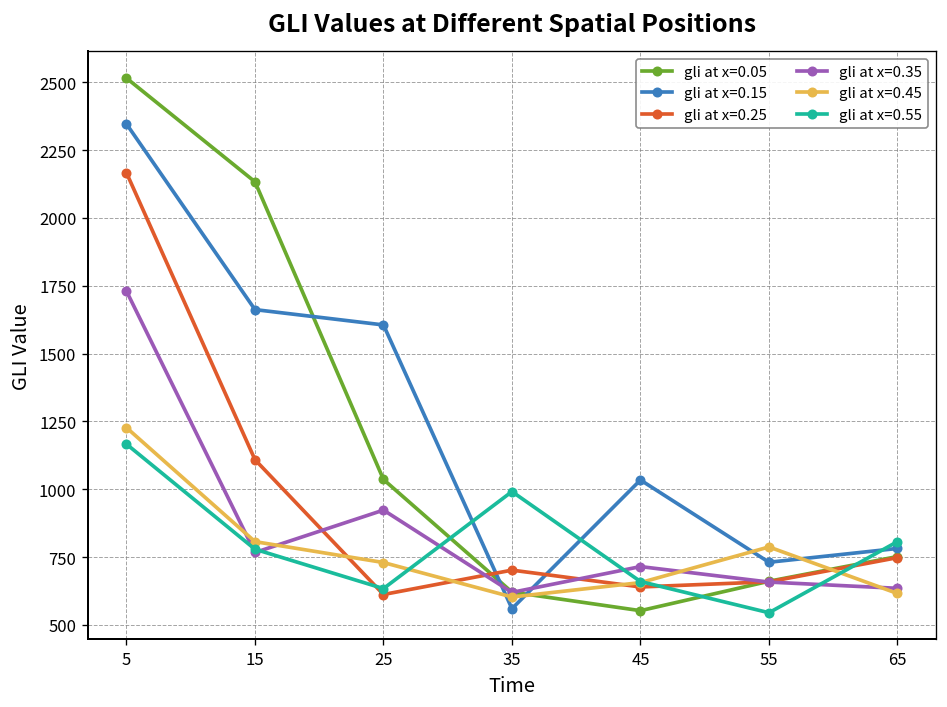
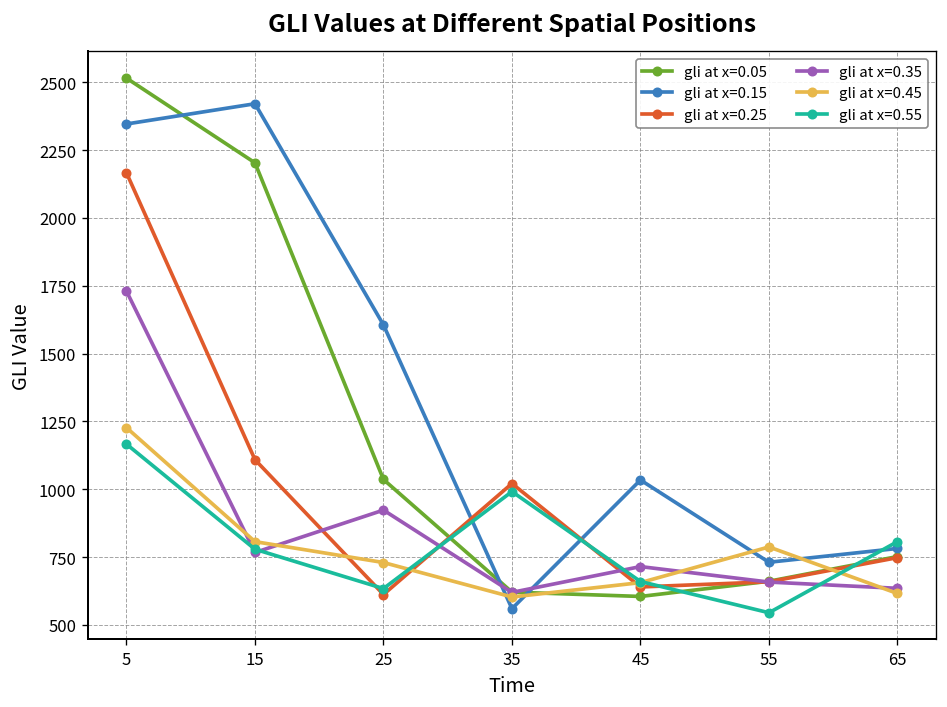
  {
    "gli at x=0.05": {
      "5": 2520,
-     "15": 2130,
+     "15": 2200,
      "25": 1040,
-     "45": 550
+     "45": 610
    },
    "gli at x=0.15": {
      "5": 2350,
-     "15": 1660,
+     "15": 2420,
      "25": 1610,
      "35": 560,
      "45": 1030,
      "55": 730,
      "65": 780
    },
    "gli at x=0.25": {
      "5": 2170,
      "15": 1110,
      "25": 610,
-     "35": 700,
+     "35": 1020,
      "45": 640
    },
    "gli at x=0.35": {
      "5": 1730,
      "15": 770,
      "25": 920,
      "45": 720,
      "65": 640
    },
    "gli at x=0.45": {
      "5": 1230,
      "15": 810,
      "25": 730,
      "35": 600,
      "55": 790,
      "65": 620
    },
    "gli at x=0.55": {
      "5": 1170,
      "15": 780,
      "25": 630,
      "35": 990,
      "55": 550,
      "65": 810
    }
  }
